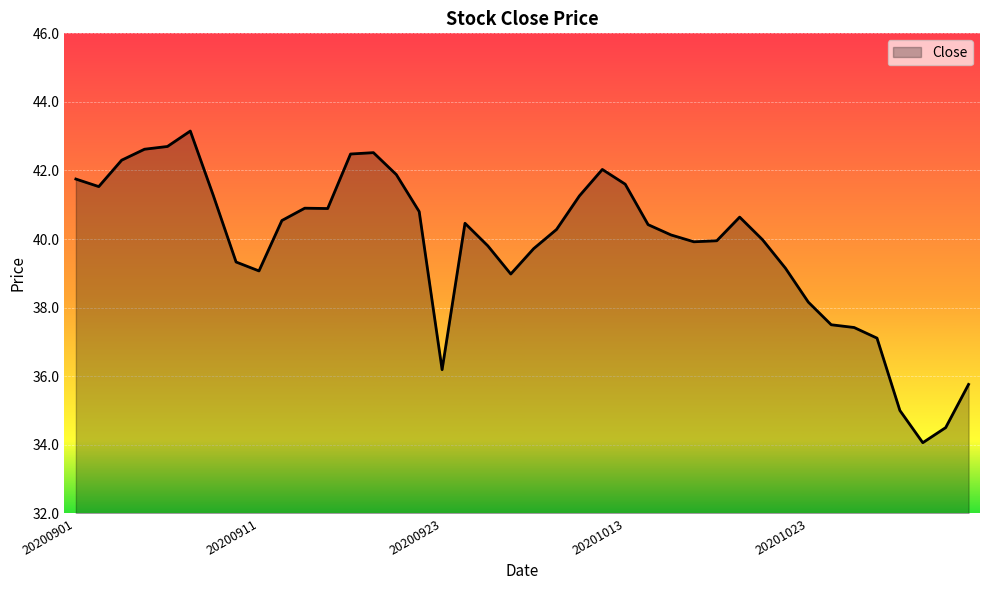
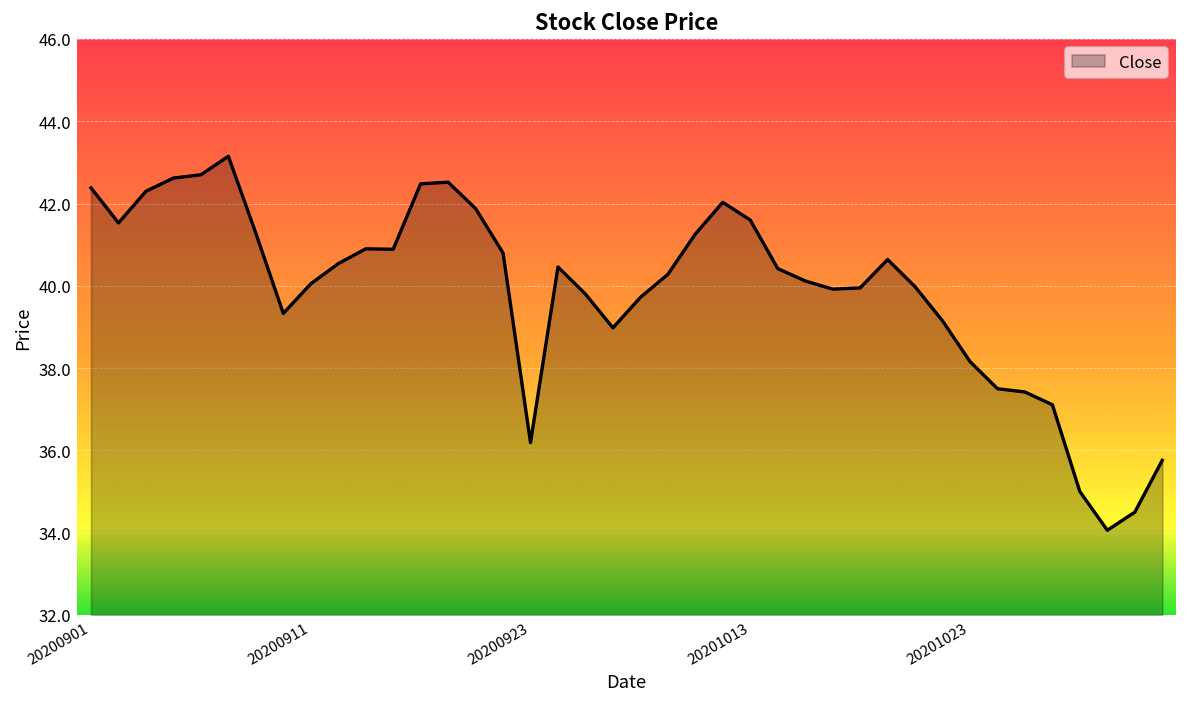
  {
-   "20200901": 41.8,
-   "20200911": 39.1,
+   "20200901": 42.4,
+   "20200911": 40.1,
    "20200923": 36.2,
    "20201013": 41.6,
    "20201023": 38.2
  }
